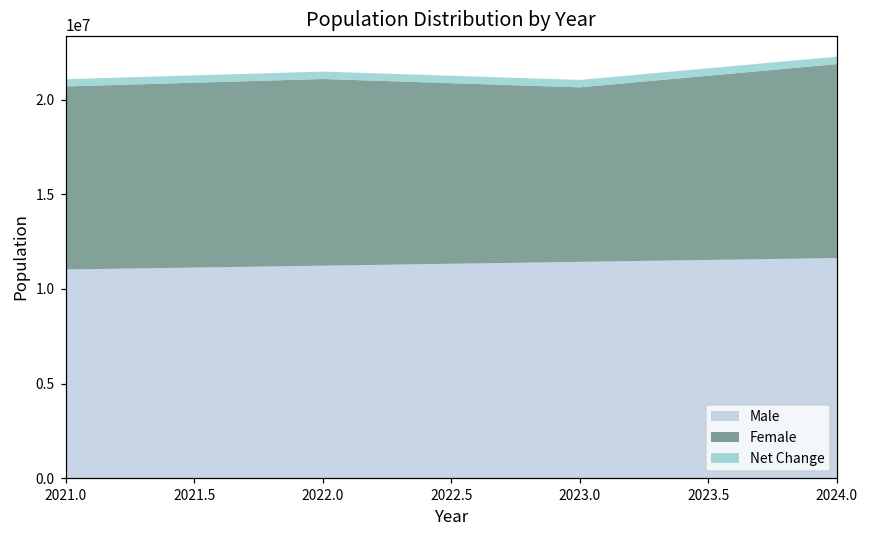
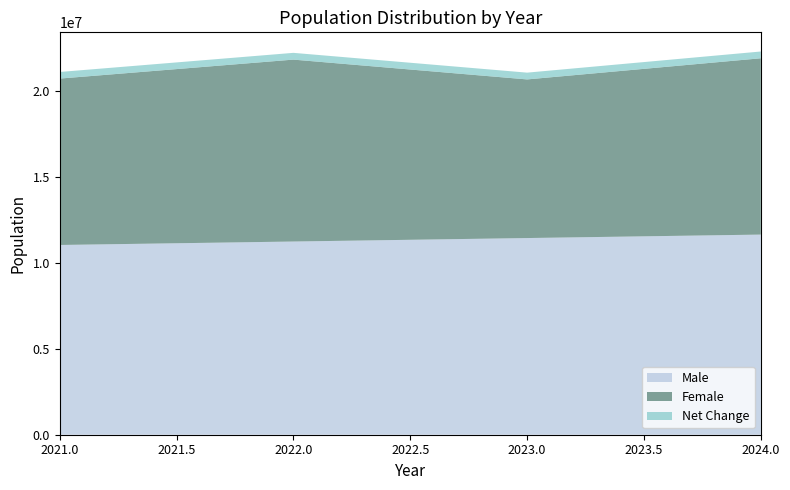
  {
    "Female": {
      "2021.0": 9700000,
-     "2022.0": 9900000,
+     "2022.0": 10600000,
      "2023.0": 9200000,
      "2024.0": 10300000
    }
  }
